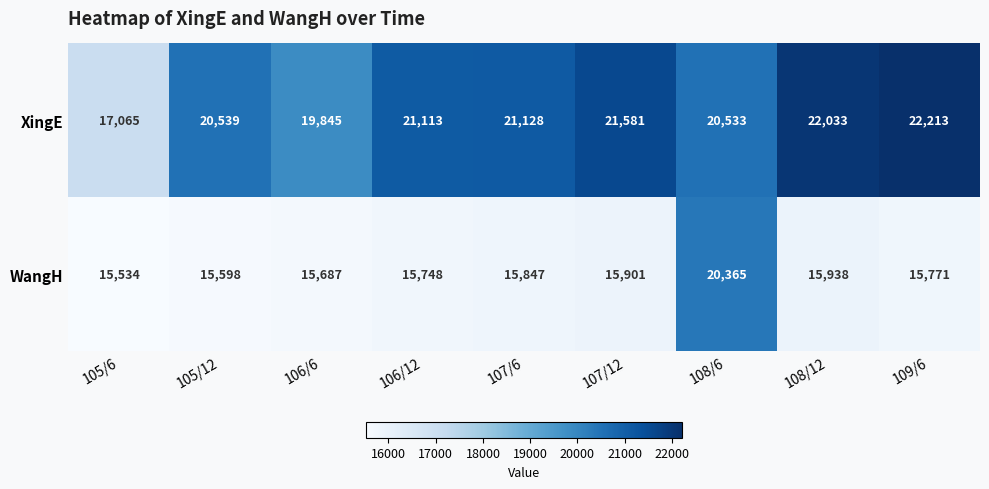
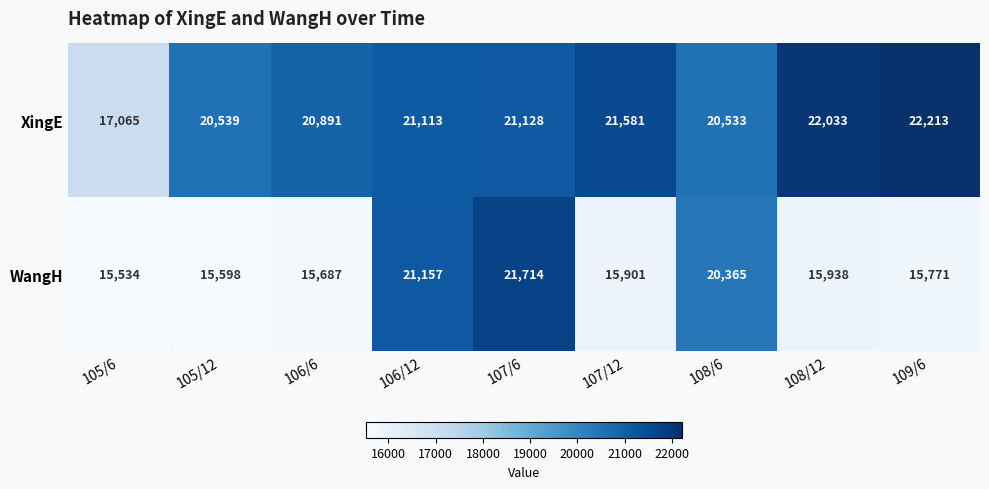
  {
    "XingE": {
      "105/6": "17,065",
      "105/12": "20,539",
-     "106/6": "19,845",
+     "106/6": "20,891",
      "106/12": "21,113",
      "107/6": "21,128",
      "107/12": "21,581",
      "108/6": "20,533",
      "108/12": "22,033",
      "109/6": "22,213"
    },
    "WangH": {
      "105/6": "15,534",
      "105/12": "15,598",
      "106/6": "15,687",
-     "106/12": "15,748",
-     "107/6": "15,847",
+     "106/12": "21,157",
+     "107/6": "21,714",
      "107/12": "15,901",
      "108/6": "20,365",
      "108/12": "15,938",
      "109/6": "15,771"
    }
  }
